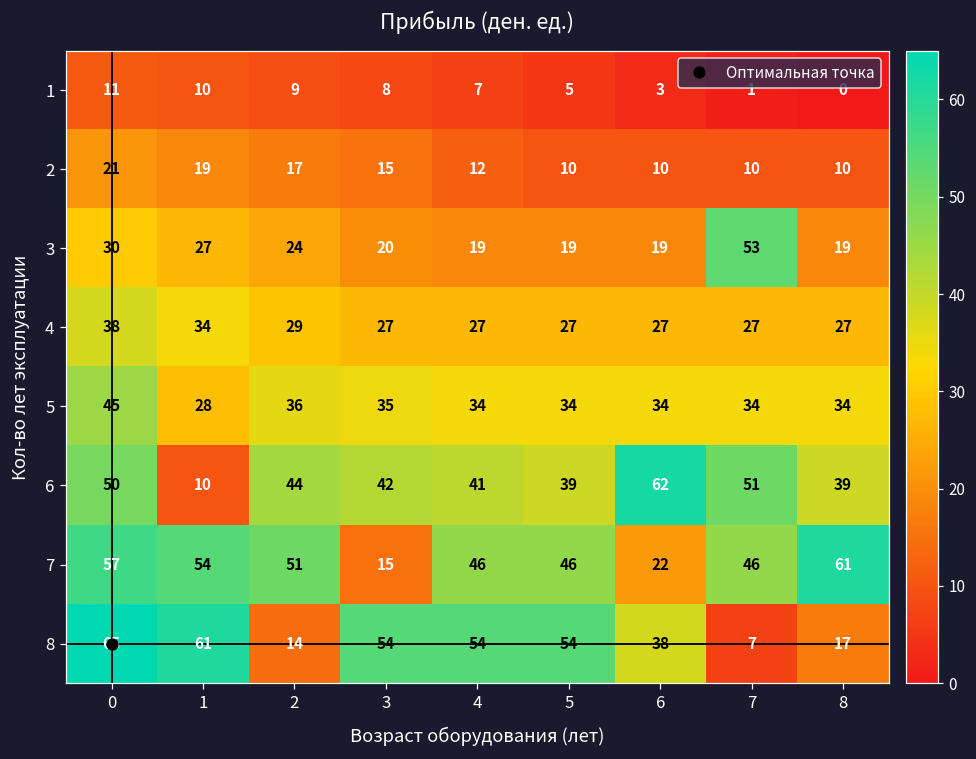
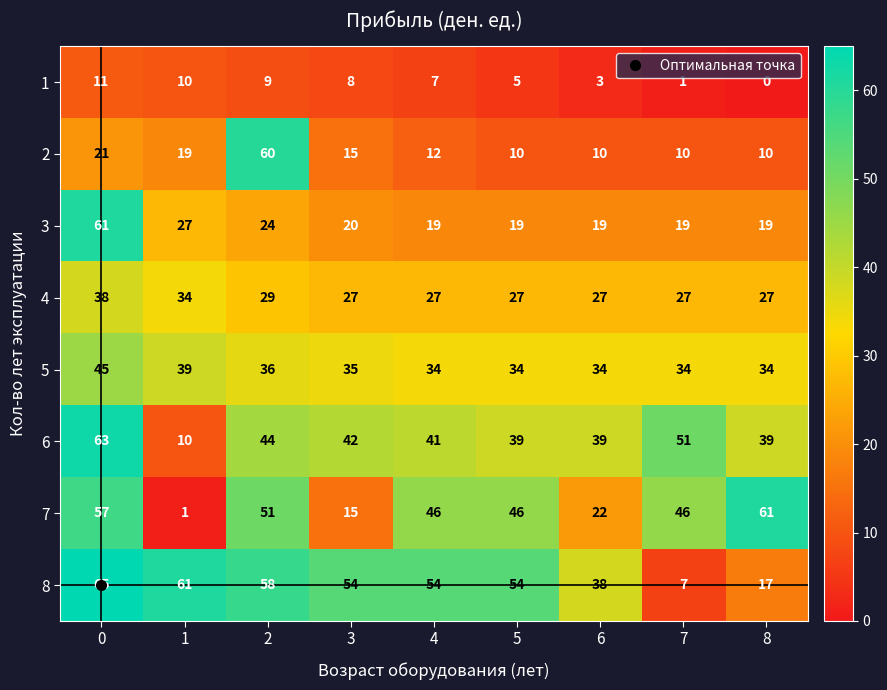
  {
    "1": {
      "0": 11,
      "1": 10,
      "2": 9,
      "3": 8,
      "4": 7,
      "5": 5,
      "6": 3
    },
    "2": {
      "0": 21,
      "1": 19,
-     "2": 17,
+     "2": 60,
      "3": 15,
      "4": 12,
      "5": 10,
      "6": 10,
      "7": 10,
      "8": 10
    },
    "3": {
-     "0": 30,
+     "0": 61,
      "1": 27,
      "2": 24,
      "3": 20,
      "4": 19,
      "5": 19,
      "6": 19,
-     "7": 53,
+     "7": 19,
      "8": 19
    },
    "4": {
      "0": 38,
      "1": 34,
      "2": 29,
      "3": 27,
      "4": 27,
      "5": 27,
      "6": 27,
      "7": 27,
      "8": 27
    },
    "5": {
      "0": 45,
-     "1": 28,
+     "1": 39,
      "2": 36,
      "3": 35,
      "4": 34,
      "5": 34,
      "6": 34,
      "7": 34,
      "8": 34
    },
    "6": {
-     "0": 50,
+     "0": 63,
      "1": 10,
      "2": 44,
      "3": 42,
      "4": 41,
      "5": 39,
-     "6": 62,
+     "6": 39,
      "7": 51,
      "8": 39
    },
    "7": {
      "0": 57,
-     "1": 54,
+     "1": 1,
      "2": 51,
      "3": 15,
      "4": 46,
      "5": 46,
      "6": 22,
      "7": 46,
      "8": 61
    },
    "8": {
      "1": 61,
-     "2": 14,
+     "2": 58,
      "3": 54,
      "4": 54,
      "5": 54,
      "6": 38,
      "7": 7,
      "8": 17
    }
  }
